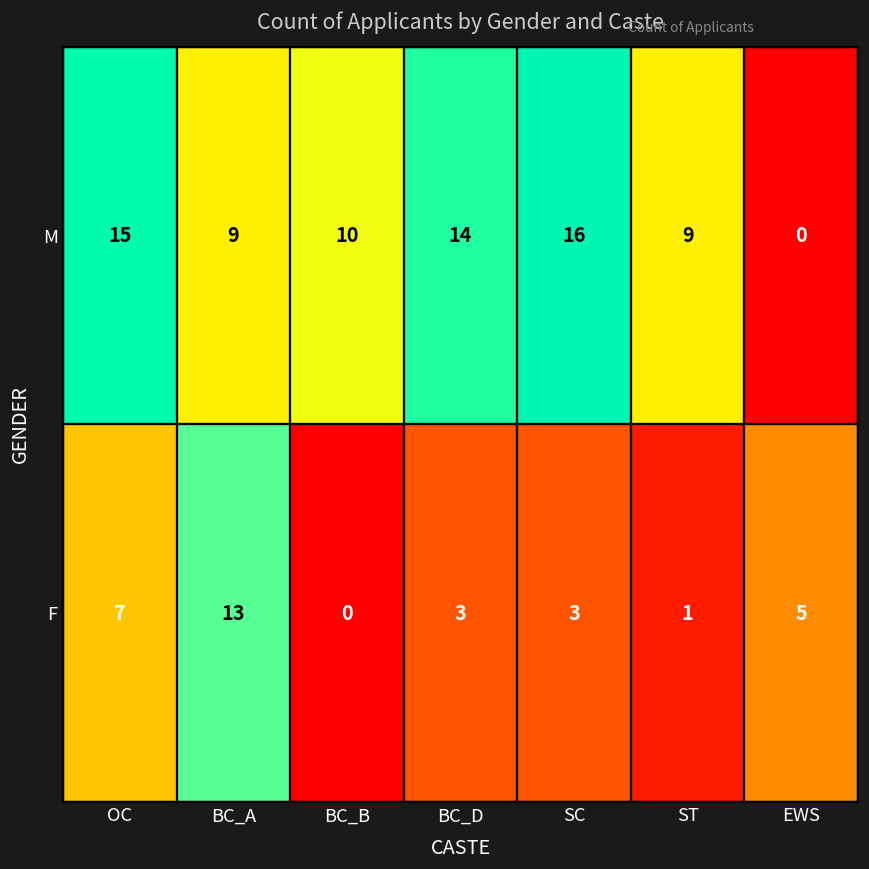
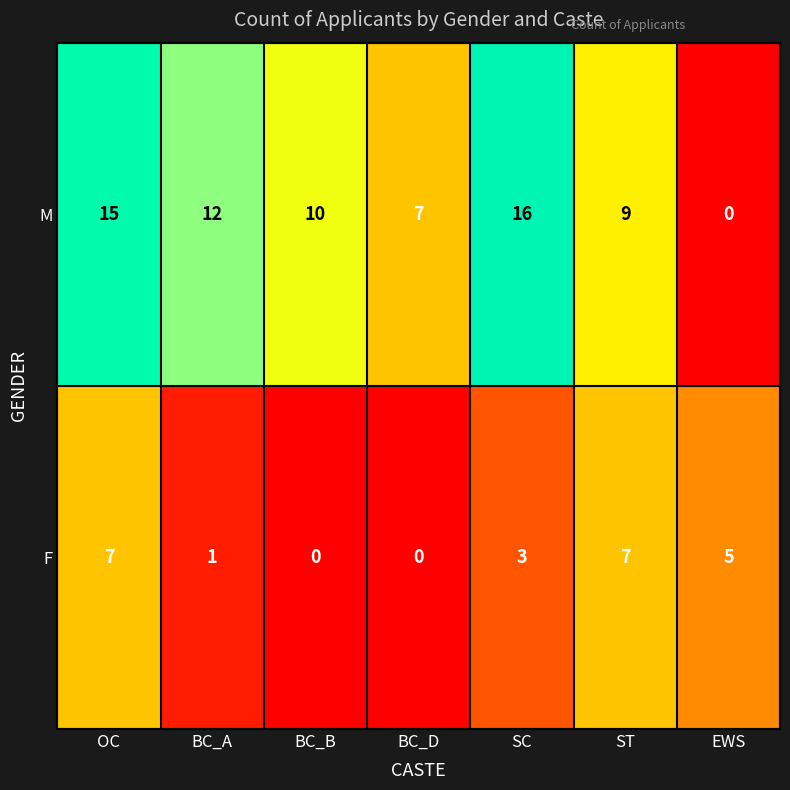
  {
    "M": {
      "OC": 15,
-     "BC_A": 9,
+     "BC_A": 12,
      "BC_B": 10,
-     "BC_D": 14,
+     "BC_D": 7,
      "SC": 16,
      "ST": 9,
      "EWS": 0
    },
    "F": {
      "OC": 7,
-     "BC_A": 13,
+     "BC_A": 1,
      "BC_B": 0,
-     "BC_D": 3,
+     "BC_D": 0,
      "SC": 3,
-     "ST": 1,
+     "ST": 7,
      "EWS": 5
    }
  }
